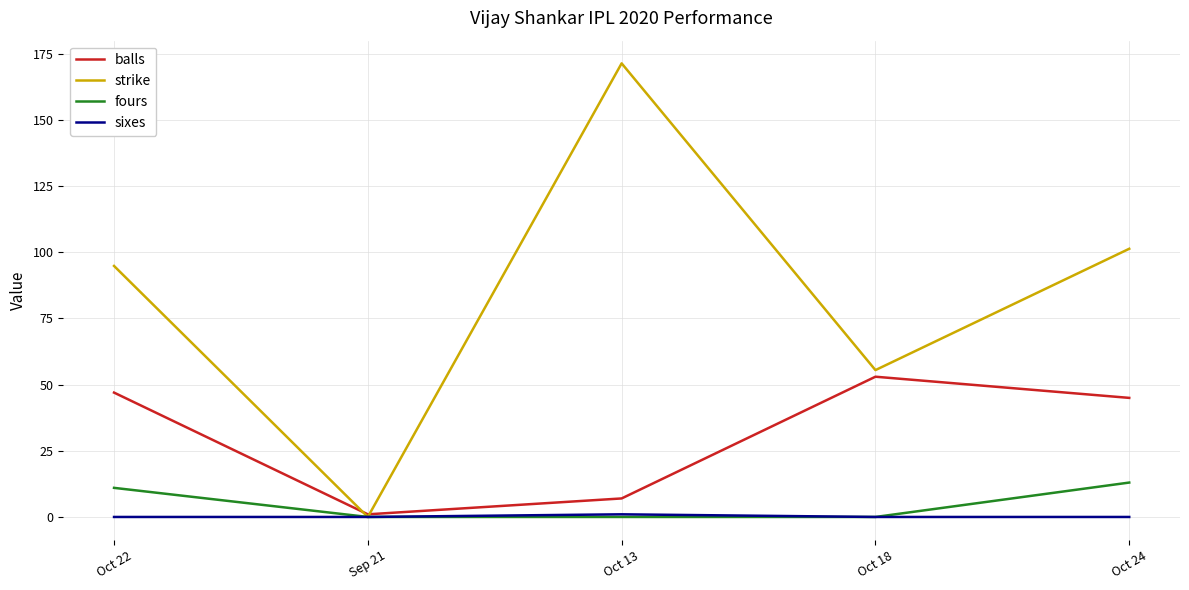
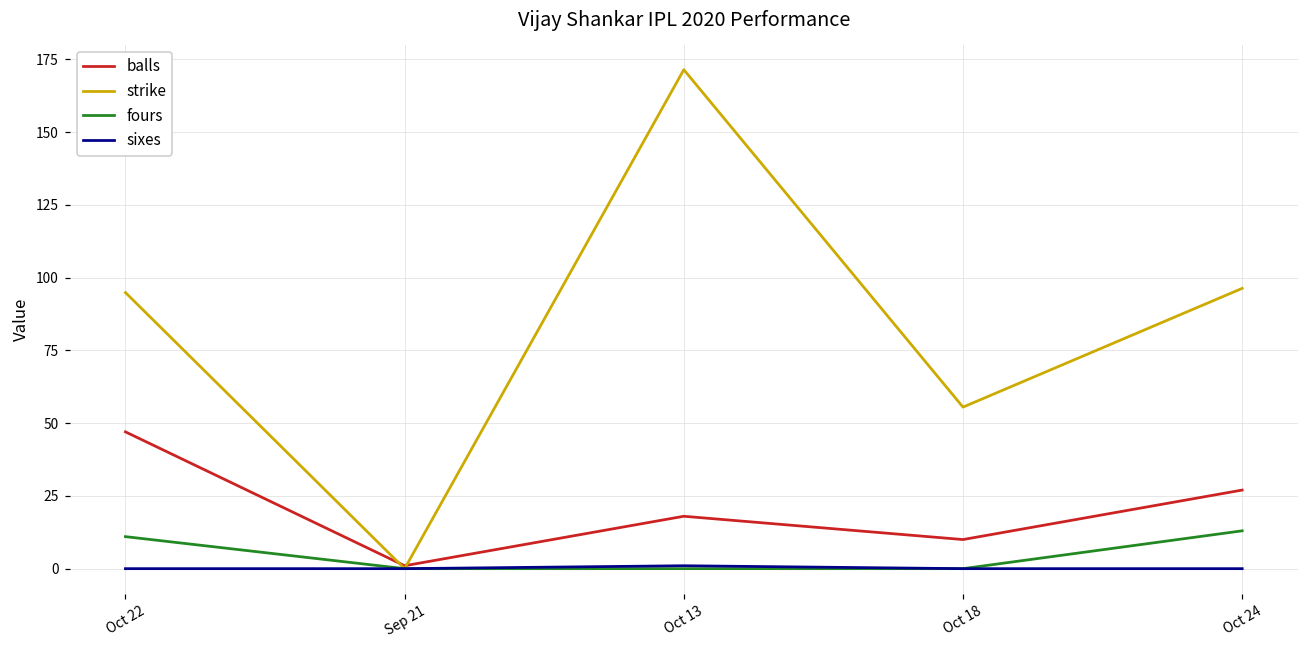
  {
    "balls": {
      "Oct 22": 47,
      "Sep 21": 1,
-     "Oct 13": 7,
-     "Oct 18": 53,
-     "Oct 24": 45
+     "Oct 13": 18,
+     "Oct 18": 10,
+     "Oct 24": 27
    },
    "strike": {
      "Oct 22": 95,
      "Oct 13": 171,
      "Oct 18": 56,
-     "Oct 24": 101
+     "Oct 24": 96
    },
    "fours": {
      "Oct 22": 11,
      "Oct 13": 0,
      "Oct 24": 13
    },
    "sixes": {
      "Oct 22": 0,
      "Oct 13": 1,
      "Oct 24": 0
    }
  }
